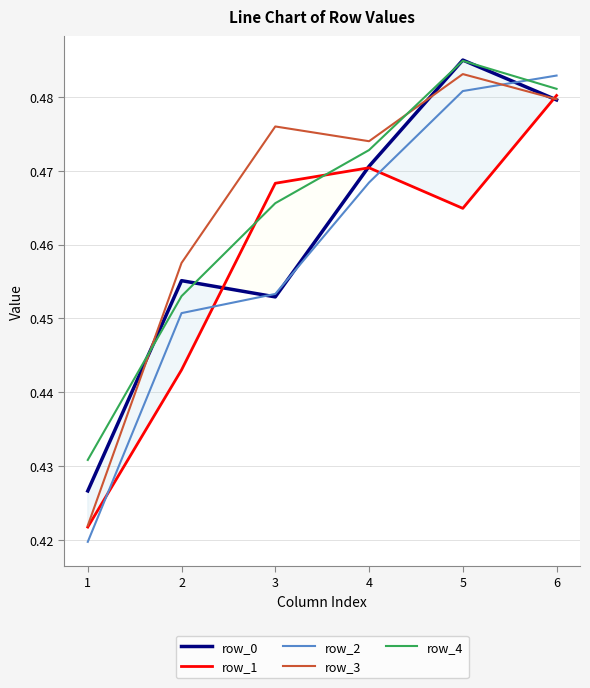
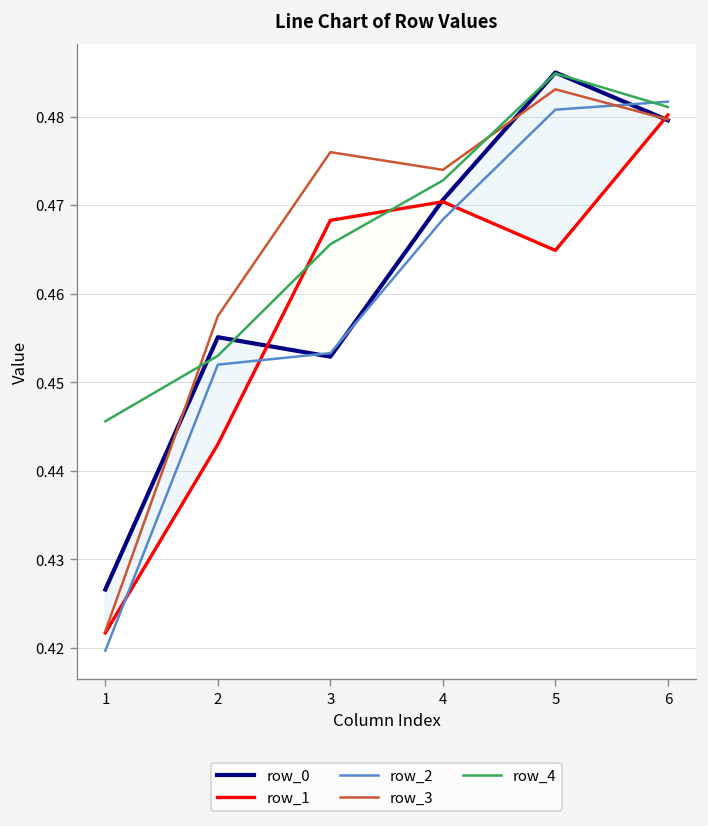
  {
    "row_0": {
      "1": 0.427,
      "2": 0.455,
      "3": 0.453
    },
    "row_1": {
      "2": 0.443,
      "3": 0.468,
      "5": 0.465,
      "6": 0.480
    },
    "row_2": {
      "1": 0.420,
-     "2": 0.451,
+     "2": 0.452,
      "3": 0.453,
      "4": 0.468,
      "5": 0.481,
-     "6": 0.483
+     "6": 0.482
    },
    "row_3": {
      "2": 0.458,
      "3": 0.476,
      "4": 0.474,
      "5": 0.483
    },
    "row_4": {
-     "1": 0.431,
+     "1": 0.446,
      "2": 0.453,
      "3": 0.466,
      "4": 0.473,
      "6": 0.481
    }
  }
